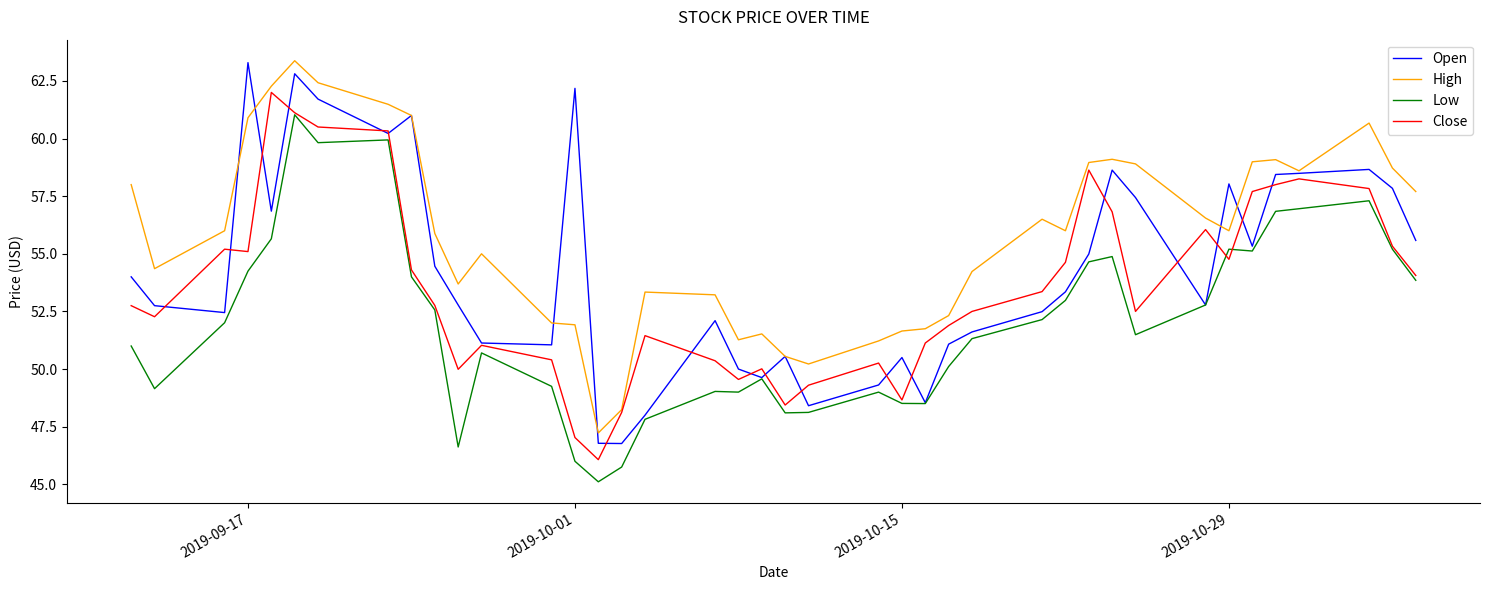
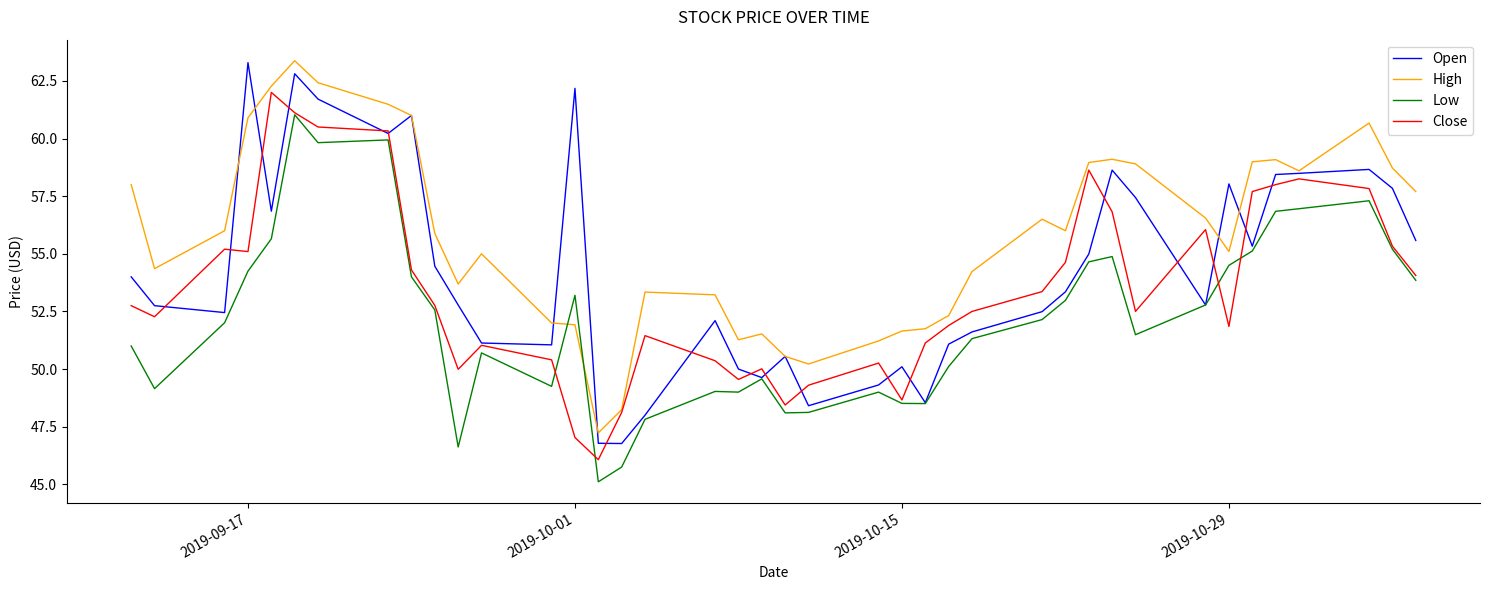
  {
    "Open": {
      "2019-09-17": 63.3,
      "2019-10-01": 62.2,
-     "2019-10-15": 50.5,
+     "2019-10-15": 50.1,
      "2019-10-29": 58.0
    },
    "High": {
      "2019-09-17": 60.9,
      "2019-10-01": 51.9,
      "2019-10-15": 51.7,
-     "2019-10-29": 56.0
+     "2019-10-29": 55.1
    },
    "Low": {
      "2019-09-17": 54.2,
-     "2019-10-01": 46.0,
+     "2019-10-01": 53.2,
      "2019-10-15": 48.5,
-     "2019-10-29": 55.2
+     "2019-10-29": 54.5
    },
    "Close": {
      "2019-09-17": 55.1,
      "2019-10-01": 47.0,
      "2019-10-15": 48.7,
-     "2019-10-29": 54.8
+     "2019-10-29": 51.8
    }
  }
